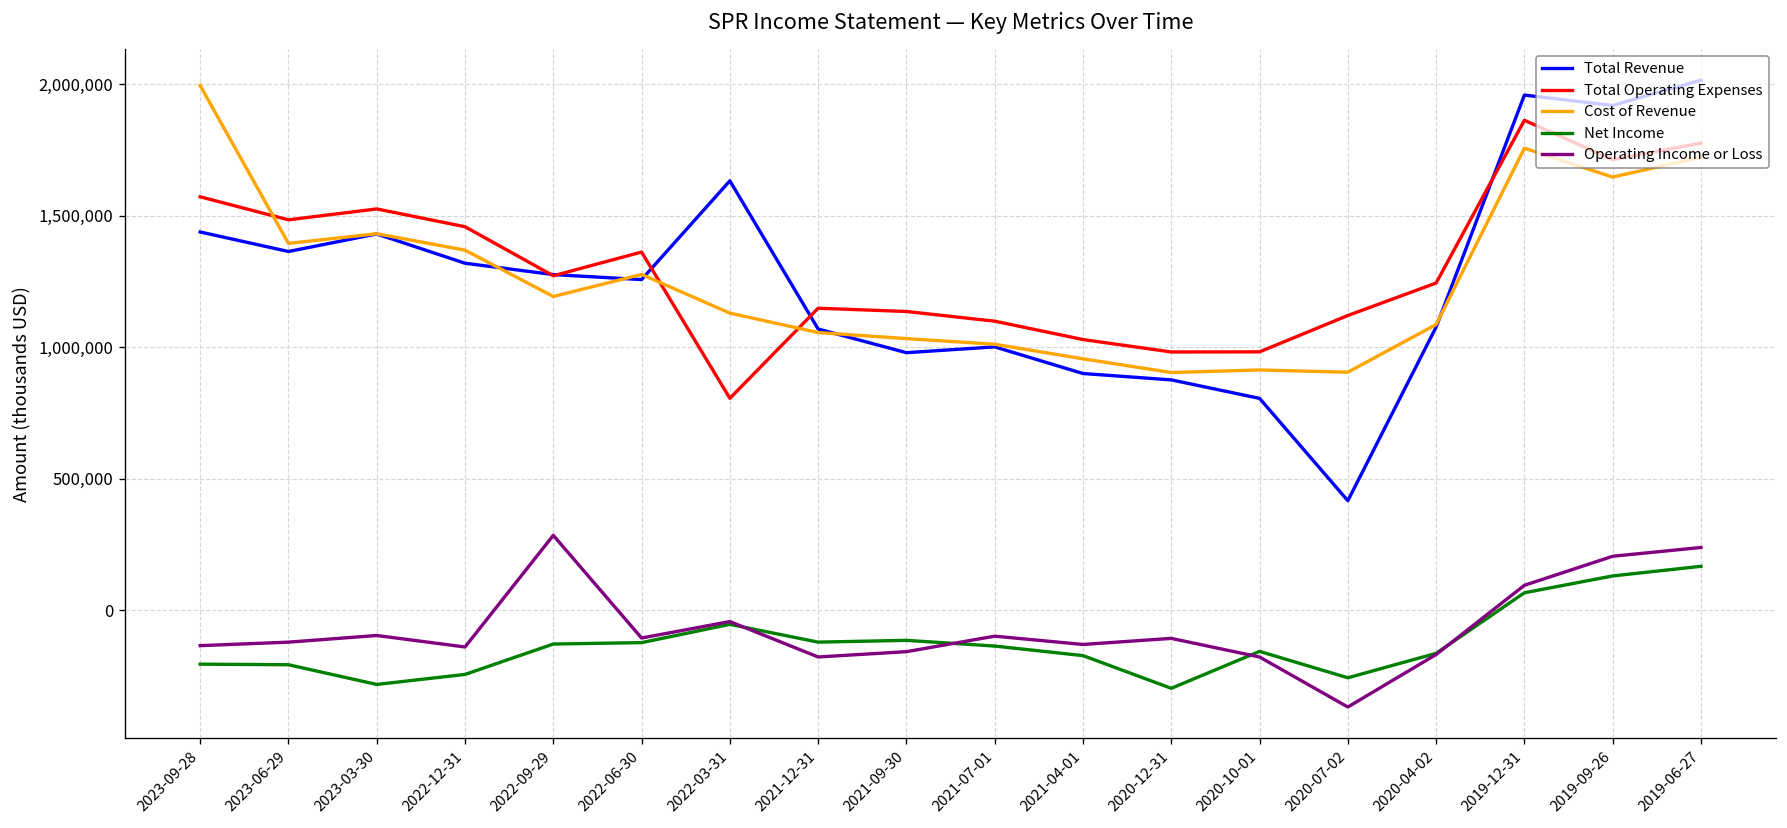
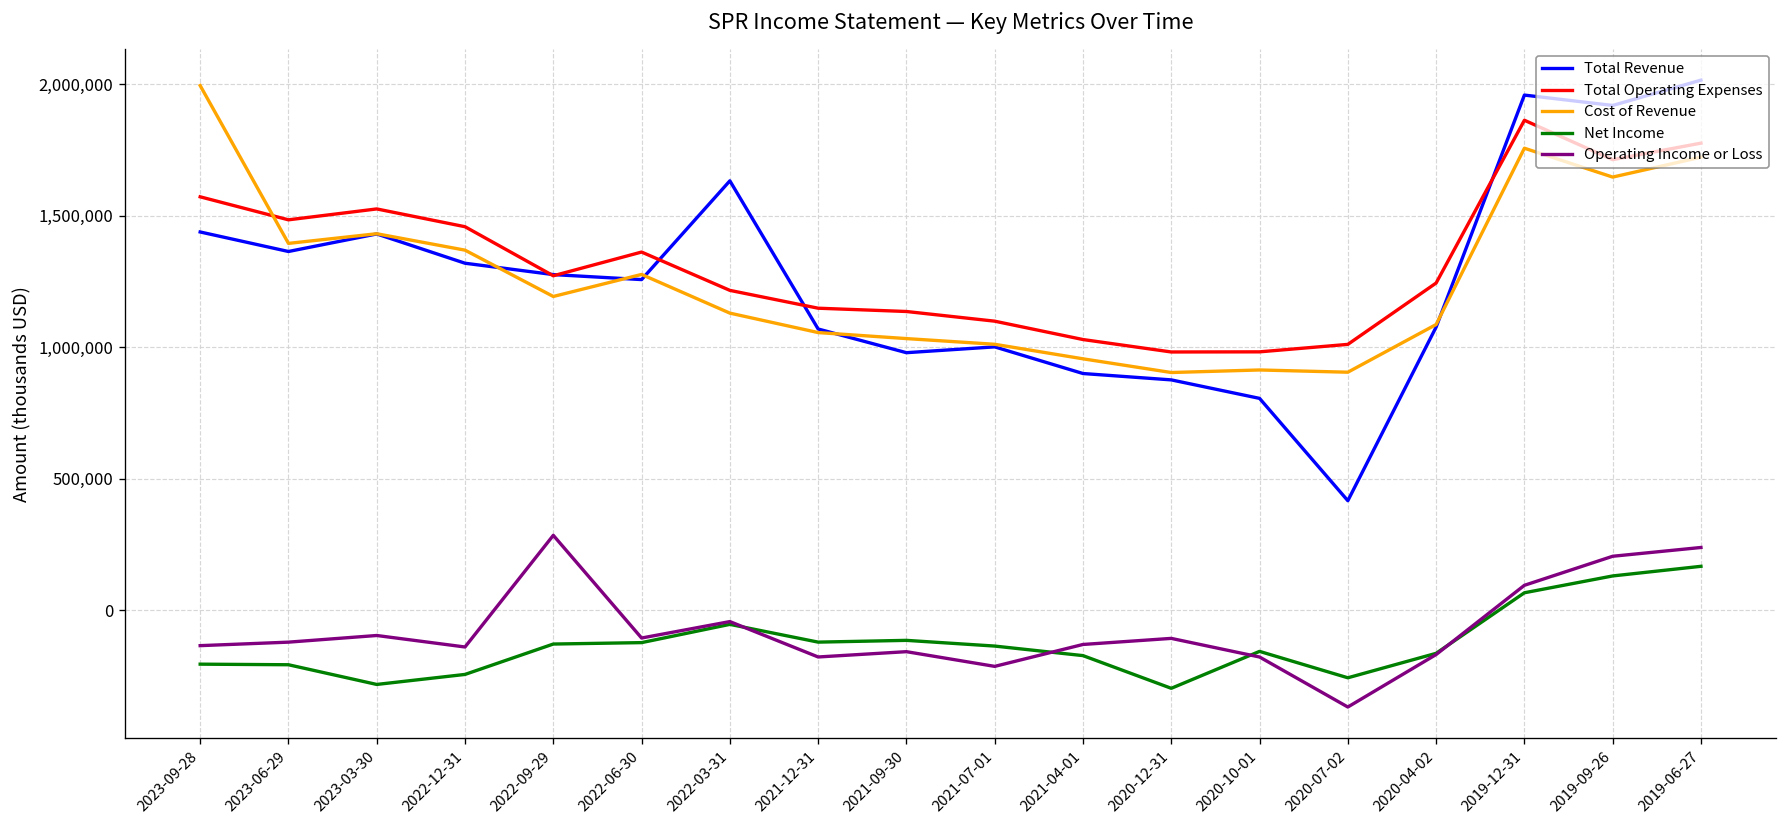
  {
    "Total Revenue": {
      "2023-09-28": "1,440,000",
      "2023-06-29": "1,360,000",
      "2022-12-31": "1,320,000",
      "2022-06-30": "1,260,000",
      "2022-03-31": "1,630,000",
      "2021-12-31": "1,070,000",
      "2021-09-30": "980,000",
      "2021-04-01": "900,000",
      "2020-12-31": "880,000",
      "2020-10-01": "810,000",
      "2020-07-02": "420,000",
      "2019-12-31": "1,960,000"
    },
    "Total Operating Expenses": {
      "2023-09-28": "1,570,000",
      "2023-06-29": "1,490,000",
      "2023-03-30": "1,530,000",
      "2022-12-31": "1,460,000",
      "2022-06-30": "1,360,000",
-     "2022-03-31": "810,000",
+     "2022-03-31": "1,220,000",
      "2021-12-31": "1,150,000",
      "2021-09-30": "1,140,000",
      "2021-07-01": "1,100,000",
      "2021-04-01": "1,030,000",
      "2020-12-31": "980,000",
      "2020-10-01": "980,000",
-     "2020-07-02": "1,120,000",
+     "2020-07-02": "1,010,000",
      "2020-04-02": "1,240,000",
      "2019-12-31": "1,860,000"
    },
    "Cost of Revenue": {
      "2023-09-28": "2,000,000",
      "2023-06-29": "1,400,000",
      "2022-12-31": "1,370,000",
      "2022-09-29": "1,190,000",
      "2022-06-30": "1,280,000",
      "2022-03-31": "1,130,000",
      "2021-12-31": "1,060,000",
      "2021-09-30": "1,030,000",
      "2021-04-01": "960,000",
      "2020-12-31": "900,000",
      "2020-10-01": "910,000",
      "2020-07-02": "910,000",
      "2019-12-31": "1,760,000",
      "2019-09-26": "1,650,000"
    },
    "Net Income": {
      "2023-09-28": "-200,000",
      "2023-06-29": "-210,000",
      "2023-03-30": "-280,000",
      "2022-12-31": "-240,000",
      "2022-09-29": "-130,000",
      "2022-06-30": "-120,000",
      "2021-12-31": "-120,000",
      "2021-09-30": "-110,000",
      "2021-07-01": "-140,000",
      "2021-04-01": "-170,000",
      "2020-12-31": "-300,000",
      "2020-10-01": "-160,000",
      "2020-07-02": "-260,000",
      "2019-12-31": "70,000",
      "2019-09-26": "130,000",
      "2019-06-27": "170,000"
    },
    "Operating Income or Loss": {
      "2023-09-28": "-130,000",
      "2023-06-29": "-120,000",
      "2023-03-30": "-100,000",
      "2022-12-31": "-140,000",
      "2022-09-29": "290,000",
      "2022-06-30": "-100,000",
      "2021-12-31": "-180,000",
      "2021-09-30": "-160,000",
-     "2021-07-01": "-100,000",
+     "2021-07-01": "-210,000",
      "2021-04-01": "-130,000",
      "2020-12-31": "-110,000",
      "2020-10-01": "-180,000",
      "2020-07-02": "-370,000",
      "2019-12-31": "100,000",
      "2019-09-26": "210,000",
      "2019-06-27": "240,000"
    }
  }
